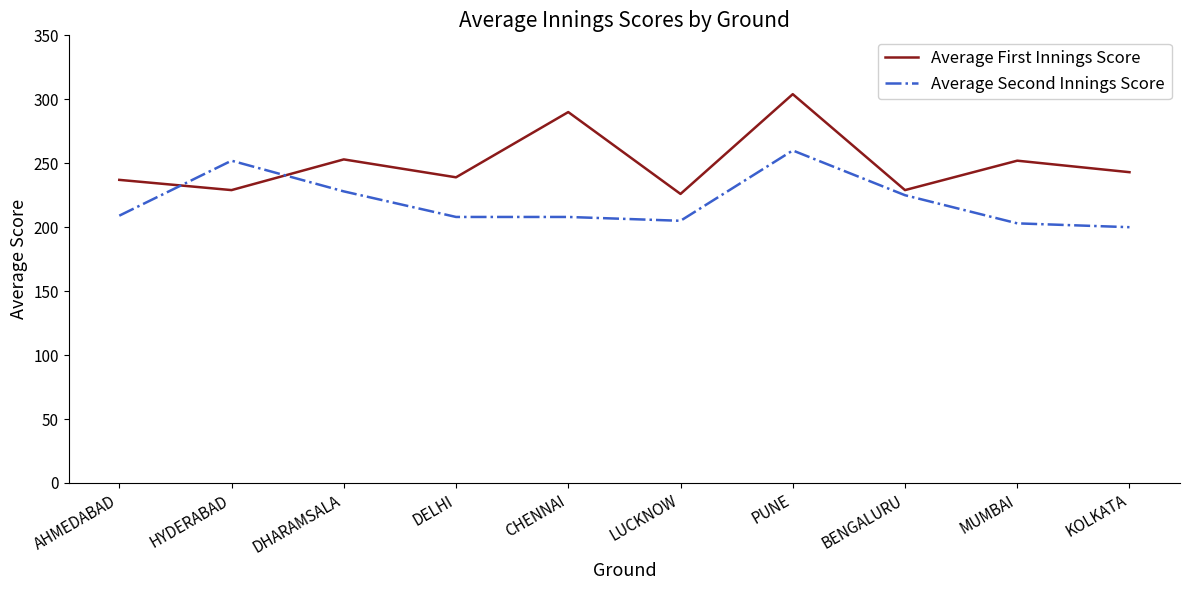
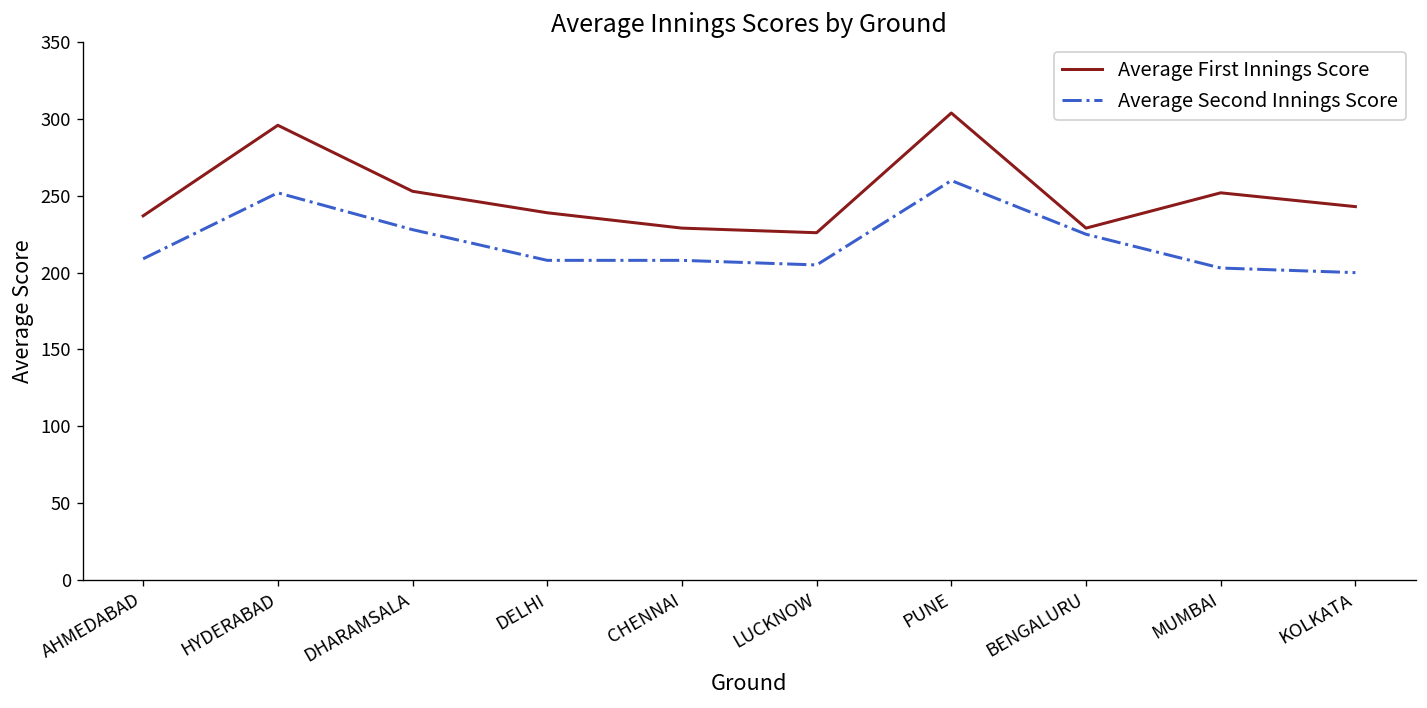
  {
    "Average First Innings Score": {
      "AHMEDABAD": 237,
-     "HYDERABAD": 229,
+     "HYDERABAD": 296,
      "DHARAMSALA": 253,
      "DELHI": 239,
-     "CHENNAI": 290,
+     "CHENNAI": 229,
      "LUCKNOW": 226,
      "PUNE": 304,
      "BENGALURU": 229,
      "MUMBAI": 252,
      "KOLKATA": 243
    },
    "Average Second Innings Score": {
      "AHMEDABAD": 209,
      "HYDERABAD": 252,
      "DHARAMSALA": 228,
      "DELHI": 208,
      "CHENNAI": 208,
      "LUCKNOW": 205,
      "PUNE": 260,
      "BENGALURU": 225,
      "MUMBAI": 203,
      "KOLKATA": 200
    }
  }
